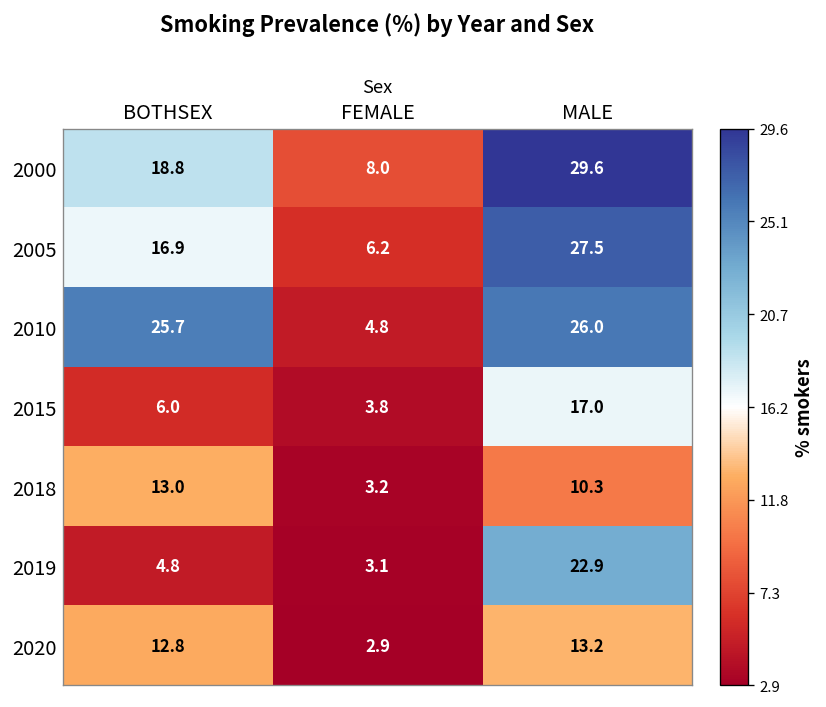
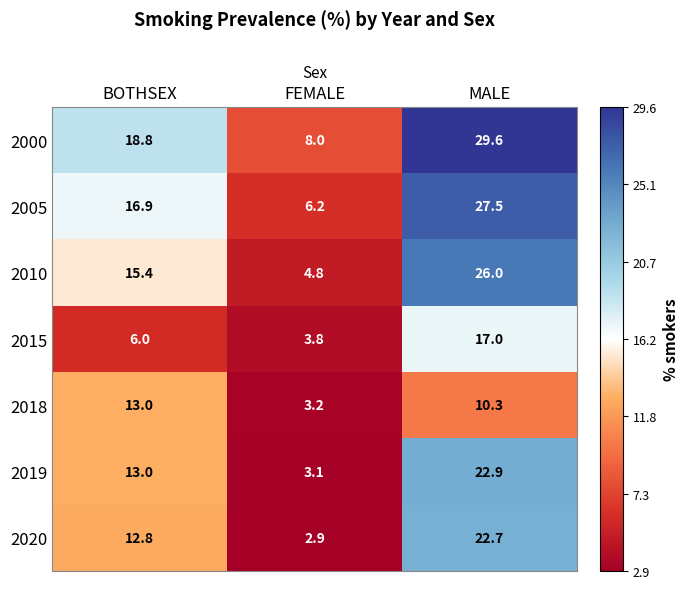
  {
    "2000": {
      "BOTHSEX": 18.8,
      "FEMALE": 8.0,
      "MALE": 29.6
    },
    "2005": {
      "BOTHSEX": 16.9,
      "FEMALE": 6.2,
      "MALE": 27.5
    },
    "2010": {
-     "BOTHSEX": 25.7,
+     "BOTHSEX": 15.4,
      "FEMALE": 4.8,
      "MALE": 26.0
    },
    "2015": {
      "BOTHSEX": 6.0,
      "FEMALE": 3.8,
      "MALE": 17.0
    },
    "2018": {
      "BOTHSEX": 13.0,
      "FEMALE": 3.2,
      "MALE": 10.3
    },
    "2019": {
-     "BOTHSEX": 4.8,
+     "BOTHSEX": 13.0,
      "FEMALE": 3.1,
      "MALE": 22.9
    },
    "2020": {
      "BOTHSEX": 12.8,
      "FEMALE": 2.9,
-     "MALE": 13.2
+     "MALE": 22.7
    }
  }
